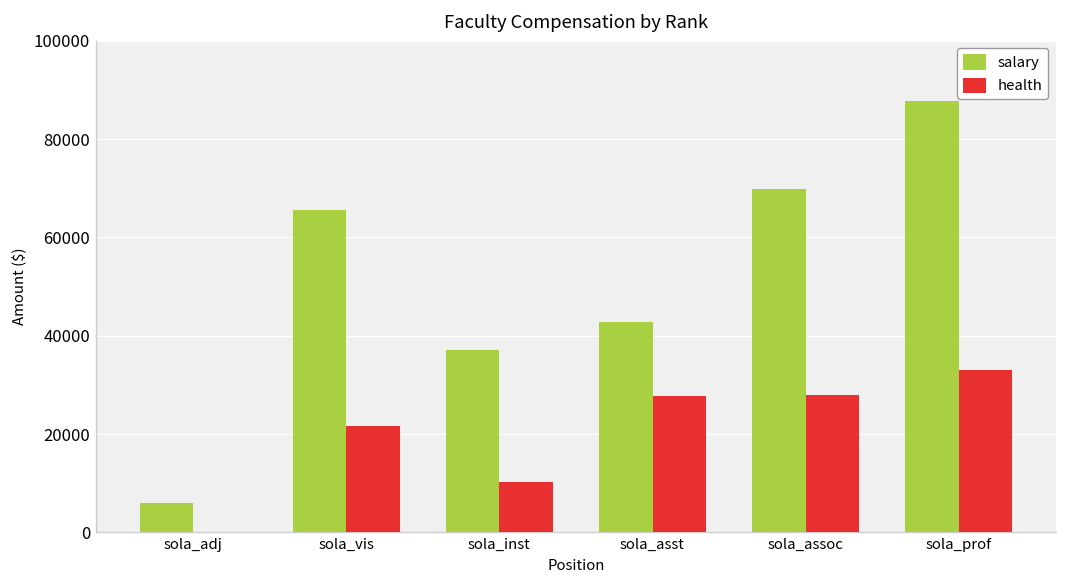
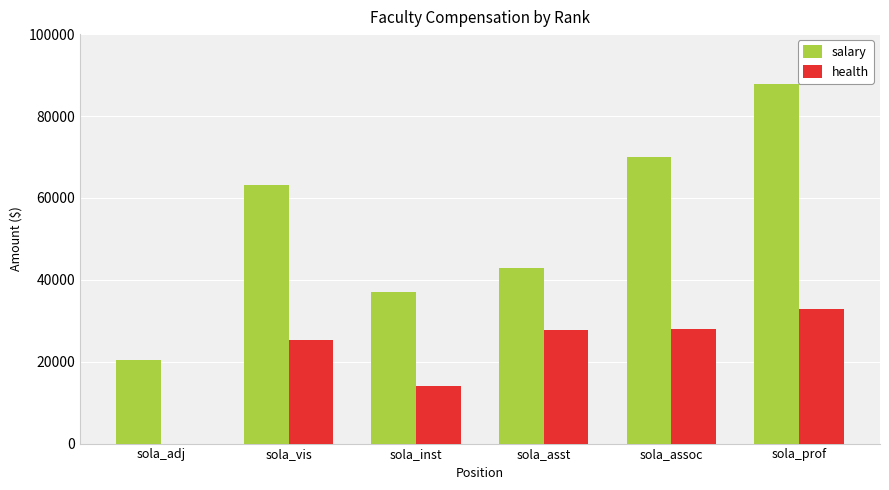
  {
    "salary": {
-     "sola_adj": 6000,
-     "sola_vis": 66000,
+     "sola_adj": 20000,
+     "sola_vis": 63000,
      "sola_inst": 37000,
      "sola_asst": 43000,
      "sola_assoc": 70000,
      "sola_prof": 88000
    },
    "health": {
      "sola_adj": 0,
-     "sola_vis": 22000,
-     "sola_inst": 10000,
+     "sola_vis": 25000,
+     "sola_inst": 14000,
      "sola_asst": 28000,
      "sola_assoc": 28000,
      "sola_prof": 33000
    }
  }
